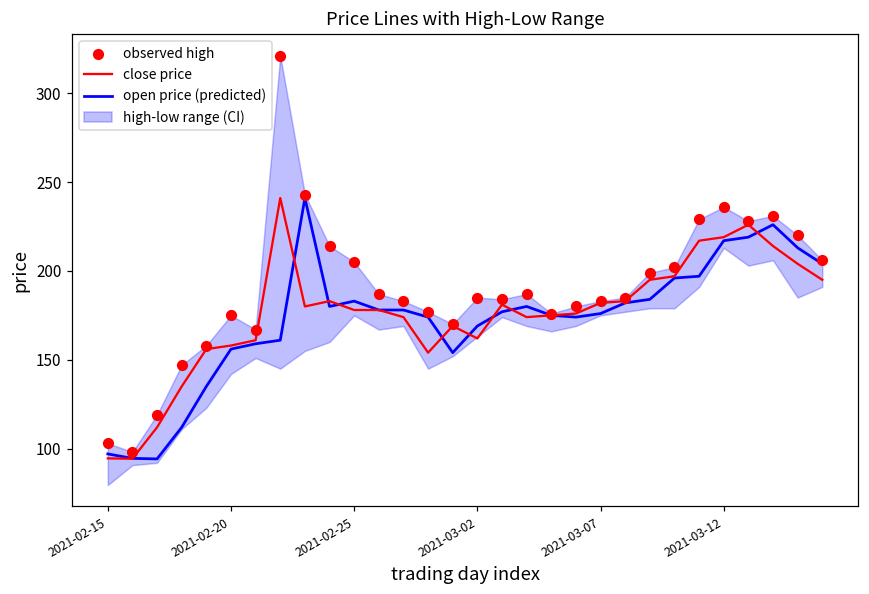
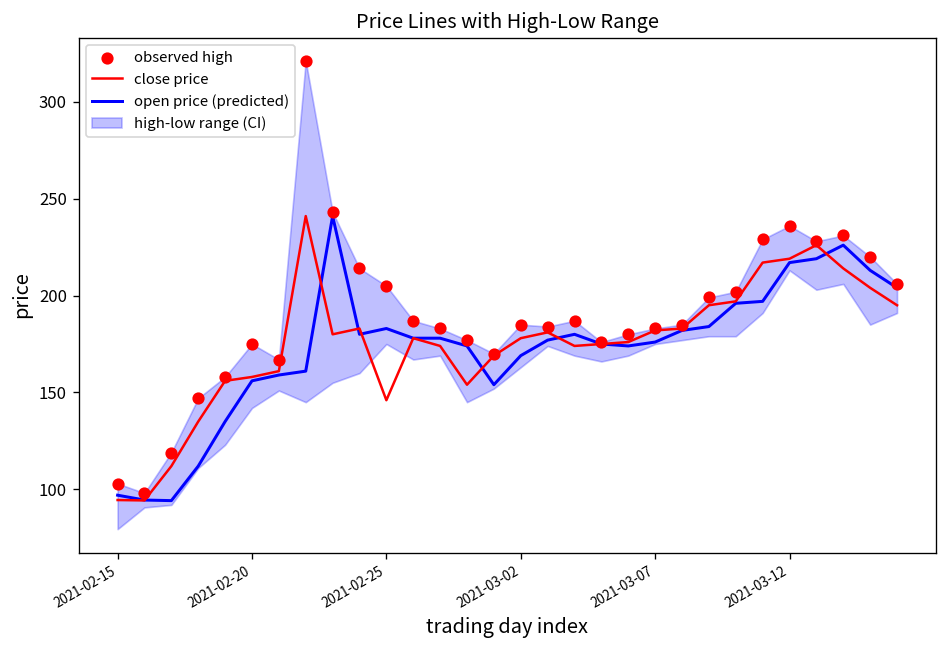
  {
    "close price": {
      "2021-02-15": 95,
      "2021-02-20": 158,
-     "2021-02-25": 178,
-     "2021-03-02": 162,
+     "2021-02-25": 146,
+     "2021-03-02": 178,
      "2021-03-12": 219
    }
  }
